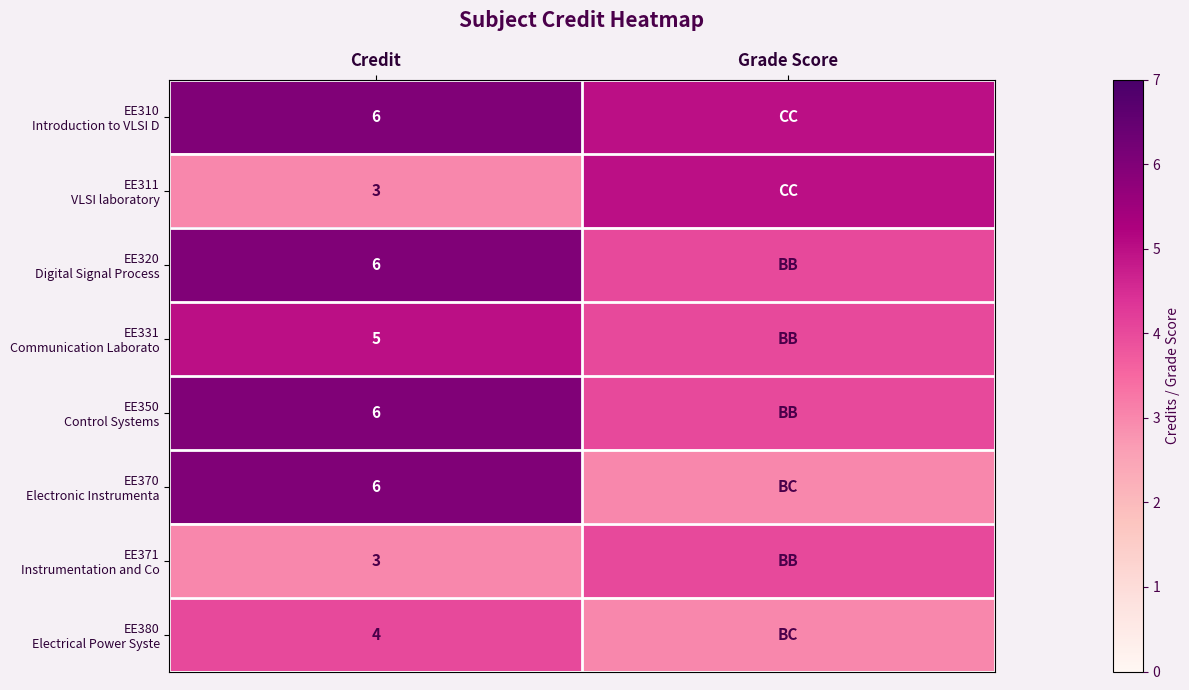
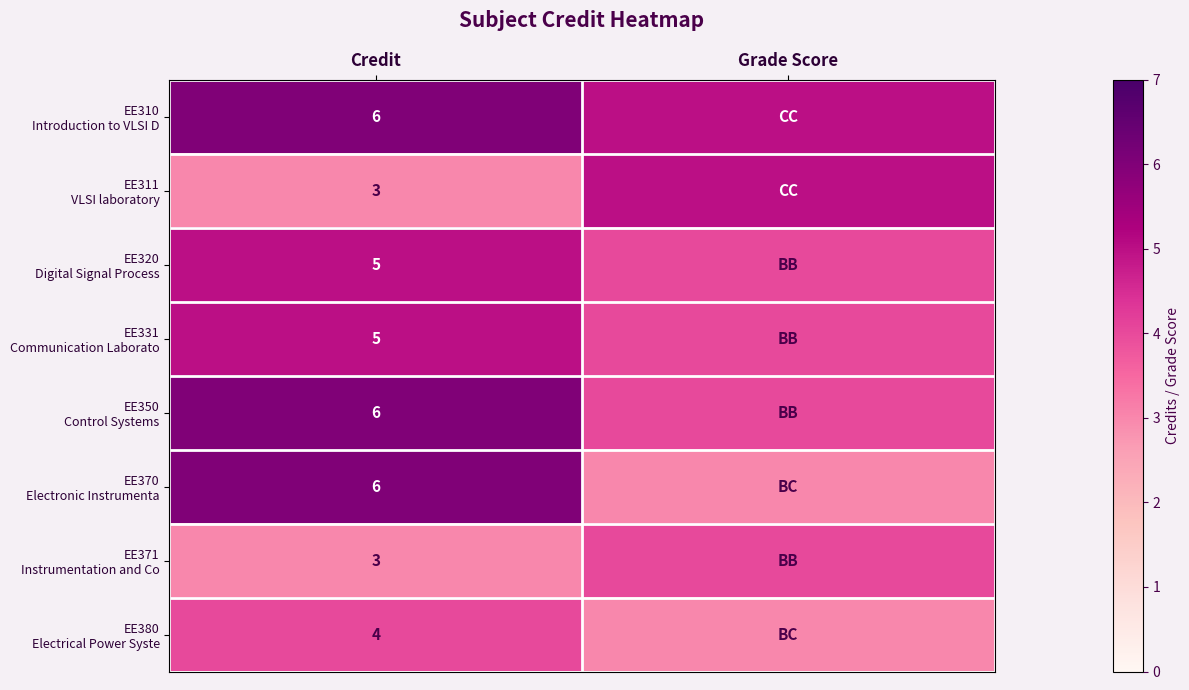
  {
    "EE310 Introduction to VLSI D": {
      "Credit": 6
    },
    "EE311 VLSI laboratory": {
      "Credit": 3
    },
    "EE320 Digital Signal Process": {
-     "Credit": 6
+     "Credit": 5
    },
    "EE331 Communication Laborato": {
      "Credit": 5
    },
    "EE350 Control Systems": {
      "Credit": 6
    },
    "EE370 Electronic Instrumenta": {
      "Credit": 6
    },
    "EE371 Instrumentation and Co": {
      "Credit": 3
    },
    "EE380 Electrical Power Syste": {
      "Credit": 4
    }
  }
